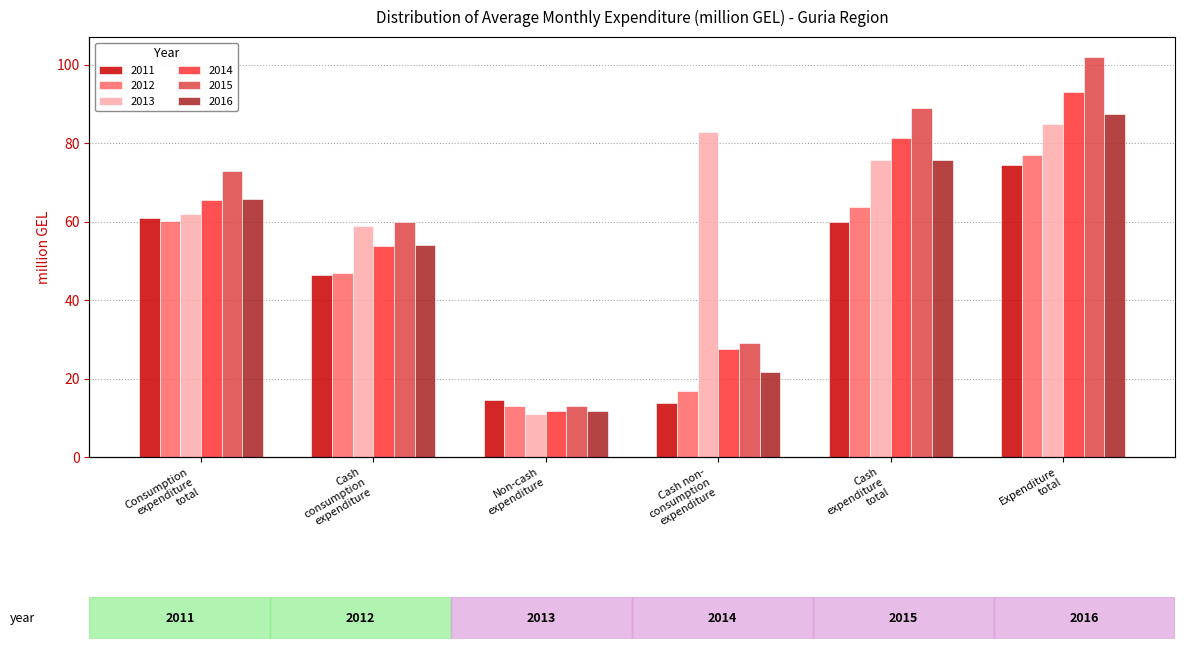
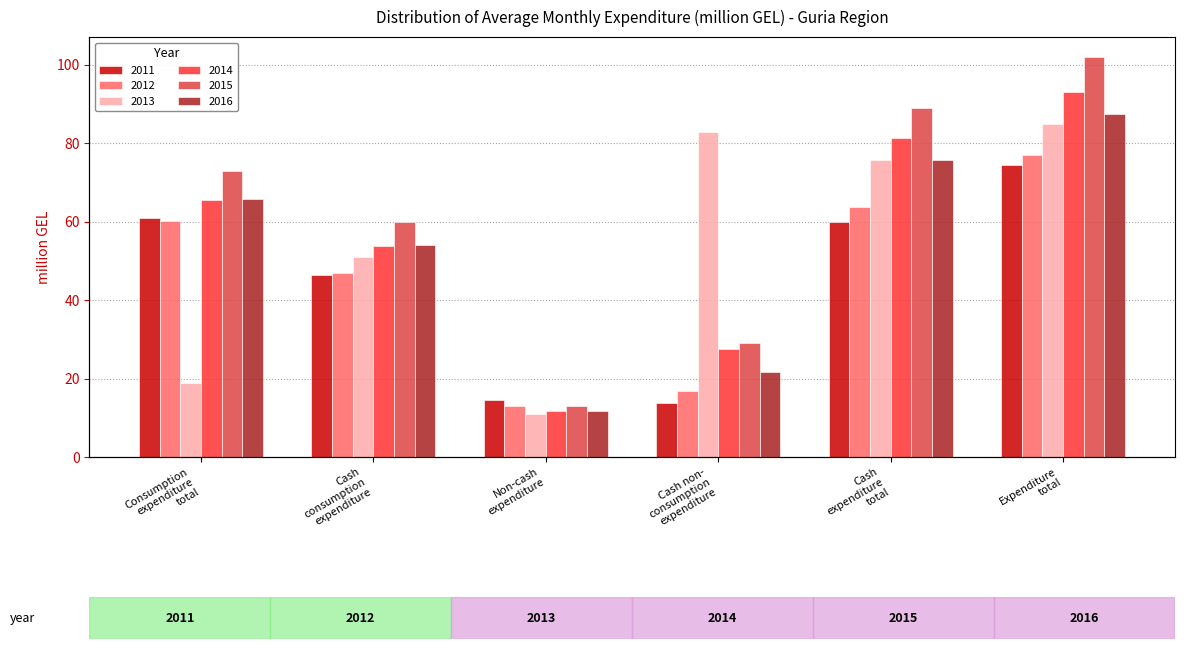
  {
    "2013": {
-     "Consumption expenditure total": 62,
-     "Cash consumption expenditure": 59,
+     "Consumption expenditure total": 19,
+     "Cash consumption expenditure": 51,
      "Non-cash expenditure": 11,
      "Cash non- consumption expenditure": 83,
      "Cash expenditure total": 76,
      "Expenditure total": 85
    }
  }
